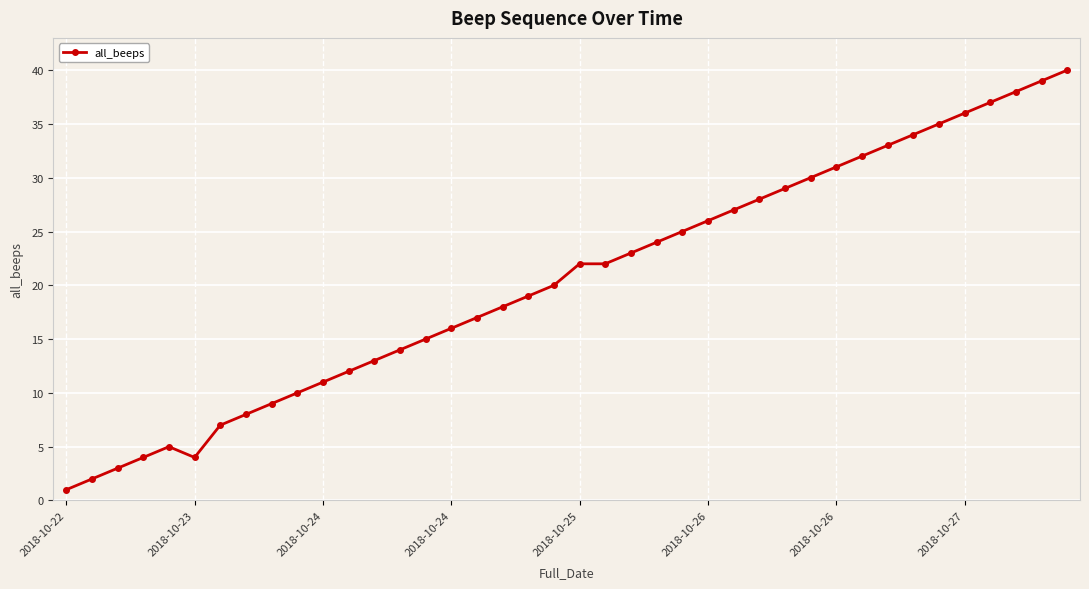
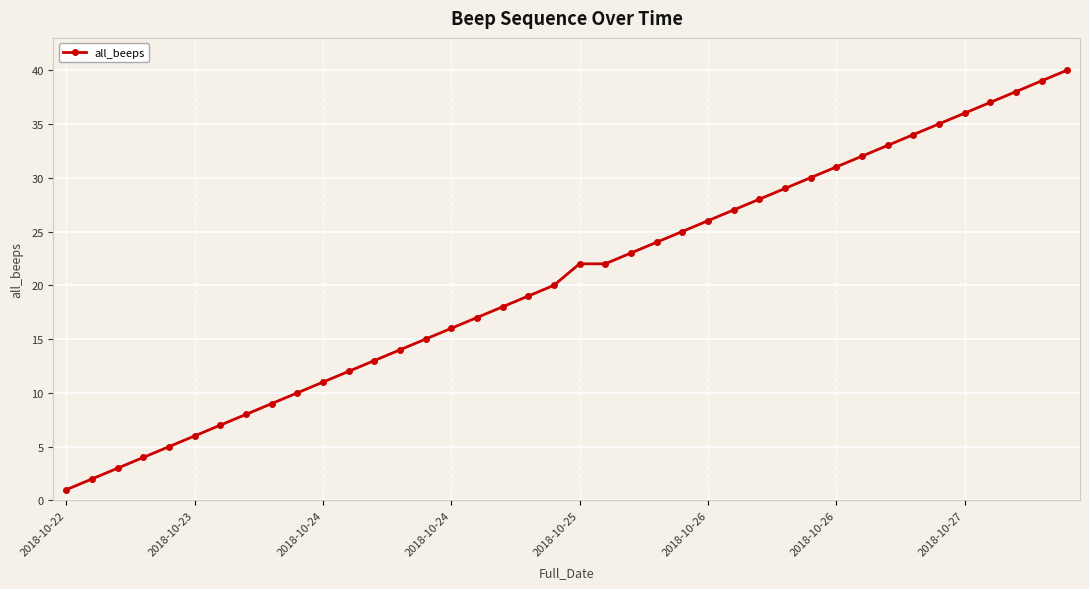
  {
    "2018-10-22": 1,
-   "2018-10-23": 4,
+   "2018-10-23": 6,
    "2018-10-25": 22,
    "2018-10-27": 36
  }
